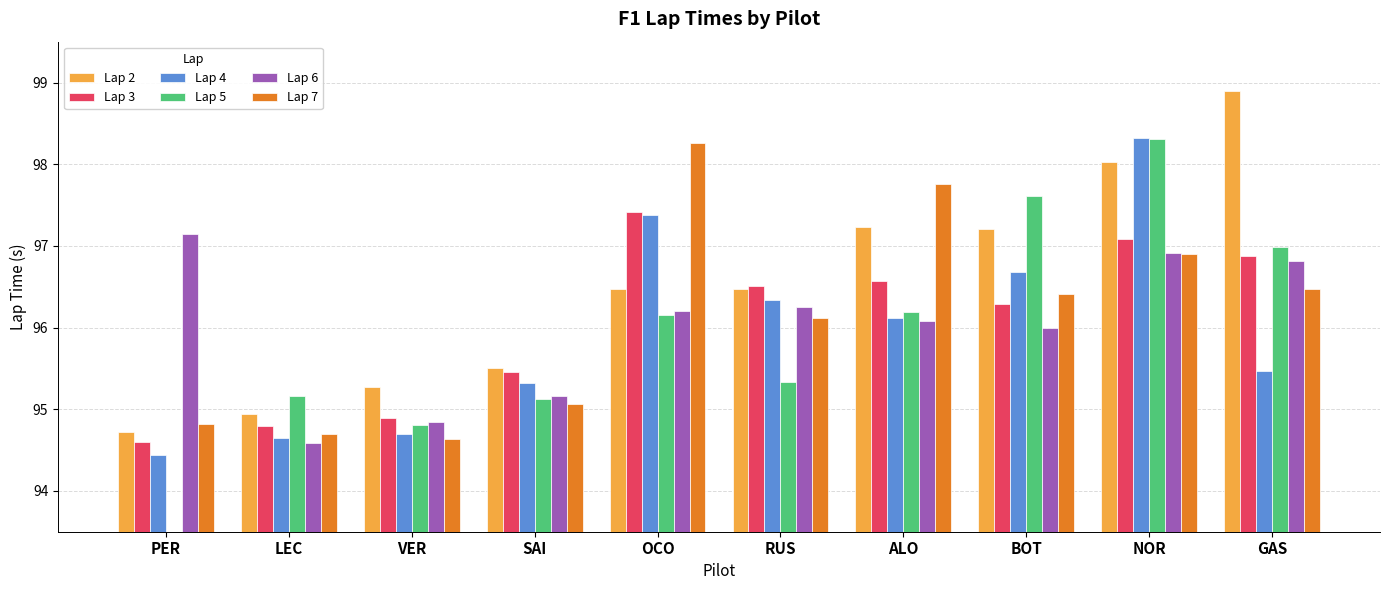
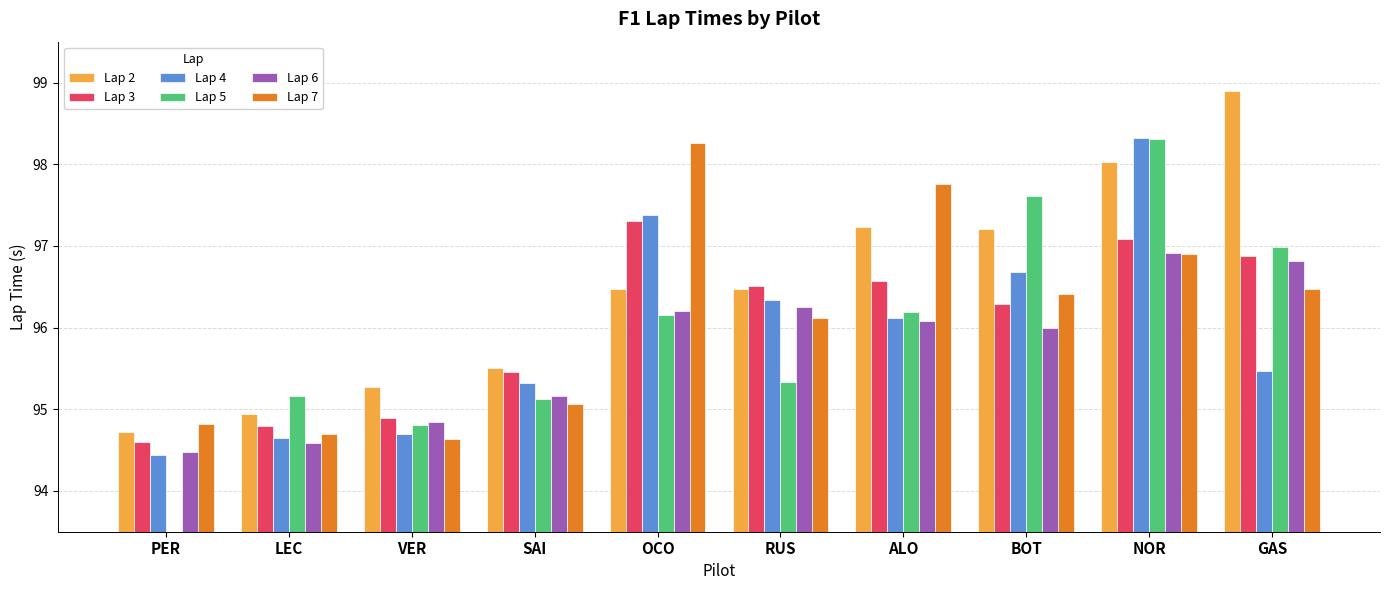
  {
    "Lap 3": {
      "PER": 94.6,
      "LEC": 94.8,
      "VER": 94.9,
      "SAI": 95.5,
-     "OCO": 97.4,
+     "OCO": 97.3,
      "RUS": 96.5,
      "ALO": 96.6,
      "BOT": 96.3,
      "NOR": 97.1,
      "GAS": 96.9
    },
    "Lap 4": {
      "PER": 94.4,
      "LEC": 94.7,
      "VER": 94.7,
      "SAI": 95.3,
      "OCO": 97.4,
      "RUS": 96.3,
      "ALO": 96.1,
      "BOT": 96.7,
      "NOR": 98.3,
      "GAS": 95.5
    },
    "Lap 5": {
      "LEC": 95.2,
      "VER": 94.8,
      "SAI": 95.1,
      "OCO": 96.2,
      "RUS": 95.3,
      "ALO": 96.2,
      "BOT": 97.6,
      "NOR": 98.3,
      "GAS": 97.0
    },
    "Lap 6": {
-     "PER": 97.2,
+     "PER": 94.5,
      "LEC": 94.6,
      "VER": 94.8,
      "SAI": 95.2,
      "OCO": 96.2,
      "RUS": 96.2,
      "ALO": 96.1,
      "BOT": 96.0,
      "NOR": 96.9,
      "GAS": 96.8
    }
  }
